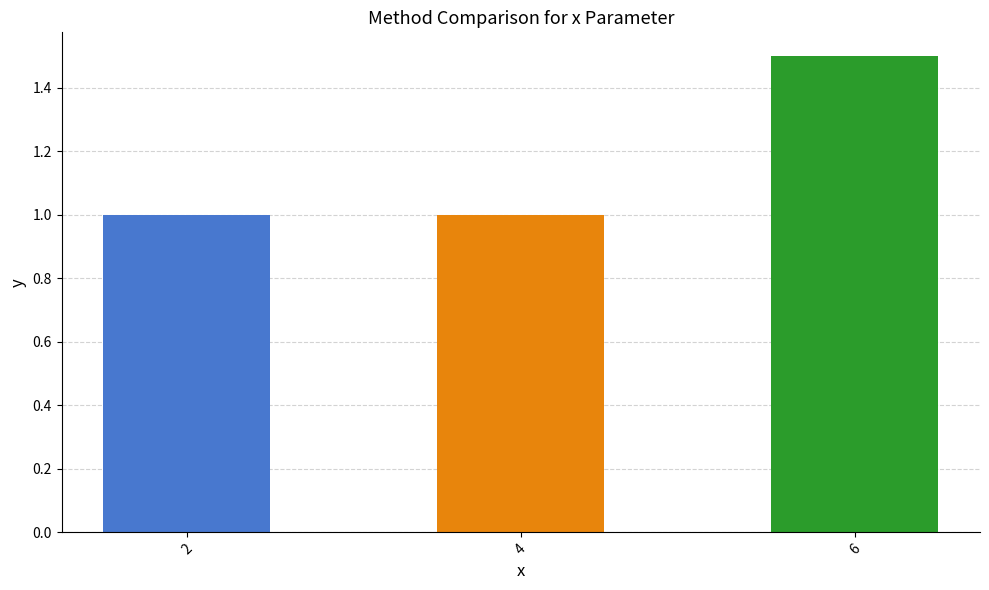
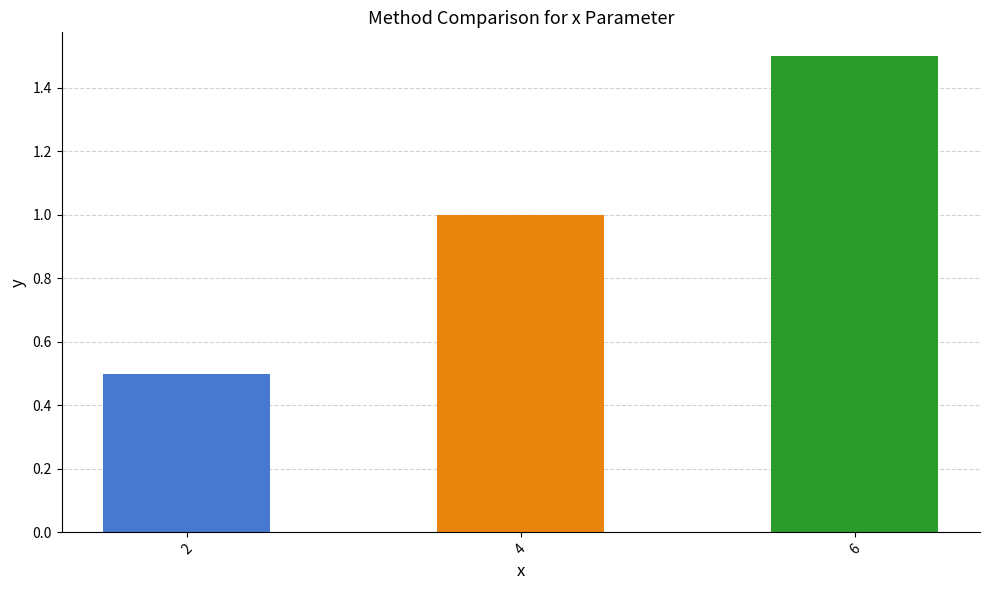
  {
-   "2": 1.0,
+   "2": 0.5,
    "4": 1.0,
    "6": 1.5
  }
